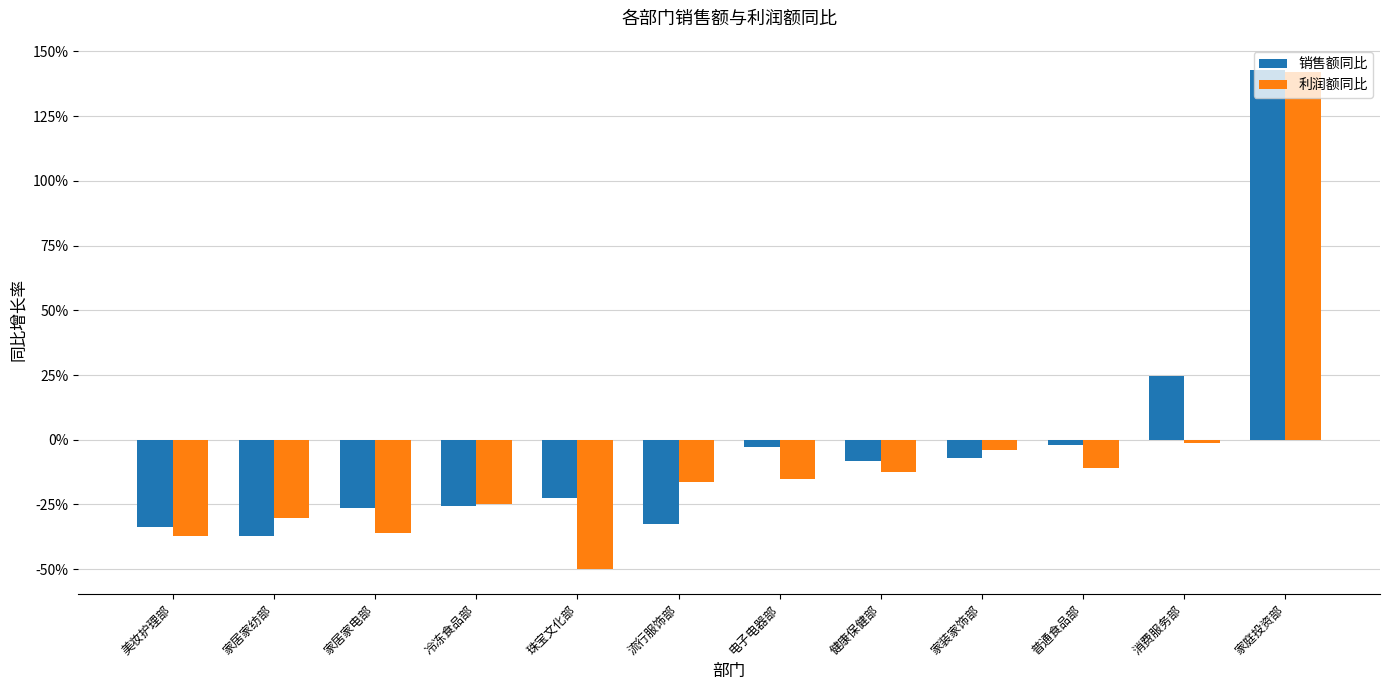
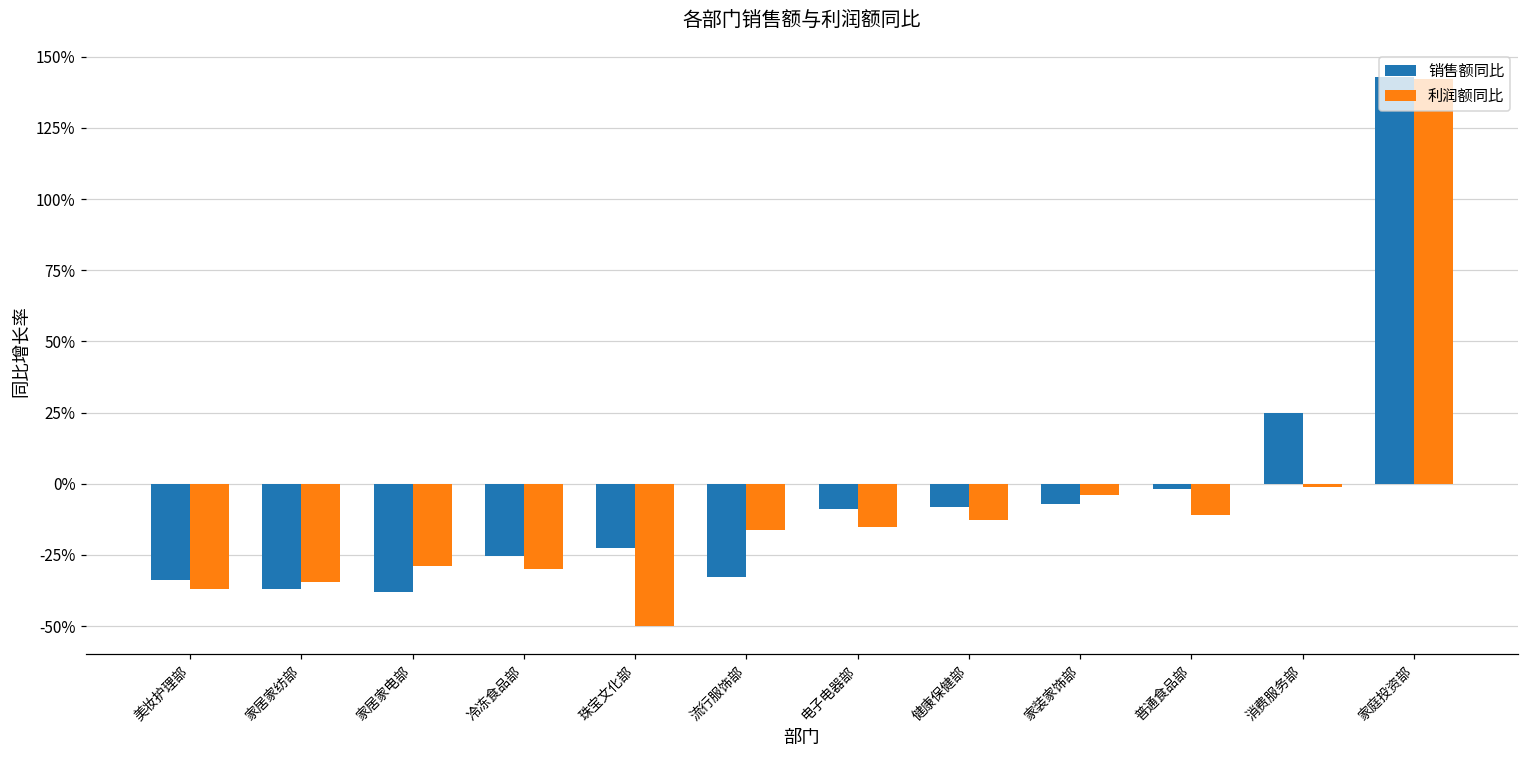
  {
    "销售额同比": {
      "美妆护理部": "-34%",
      "家居家纺部": "-37%",
-     "家居家电部": "-26%",
+     "家居家电部": "-38%",
      "冷冻食品部": "-25%",
      "珠宝文化部": "-22%",
      "流行服饰部": "-33%",
-     "电子电器部": "-3%",
+     "电子电器部": "-9%",
      "健康保健部": "-8%",
      "家装家饰部": "-7%",
      "普通食品部": "-2%",
      "消费服务部": "25%"
    },
    "利润额同比": {
      "美妆护理部": "-37%",
-     "家居家纺部": "-30%",
-     "家居家电部": "-36%",
-     "冷冻食品部": "-25%",
+     "家居家纺部": "-35%",
+     "家居家电部": "-29%",
+     "冷冻食品部": "-30%",
      "珠宝文化部": "-50%",
      "流行服饰部": "-16%",
      "电子电器部": "-15%",
      "健康保健部": "-13%",
      "家装家饰部": "-4%",
      "普通食品部": "-11%",
      "消费服务部": "-1%"
    }
  }
